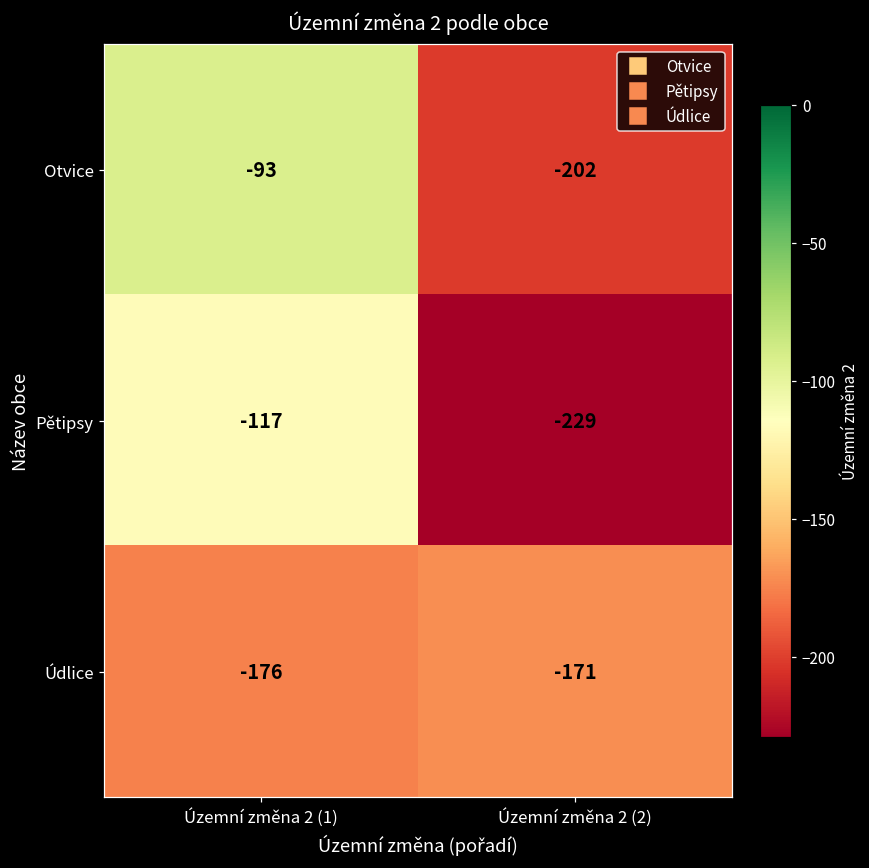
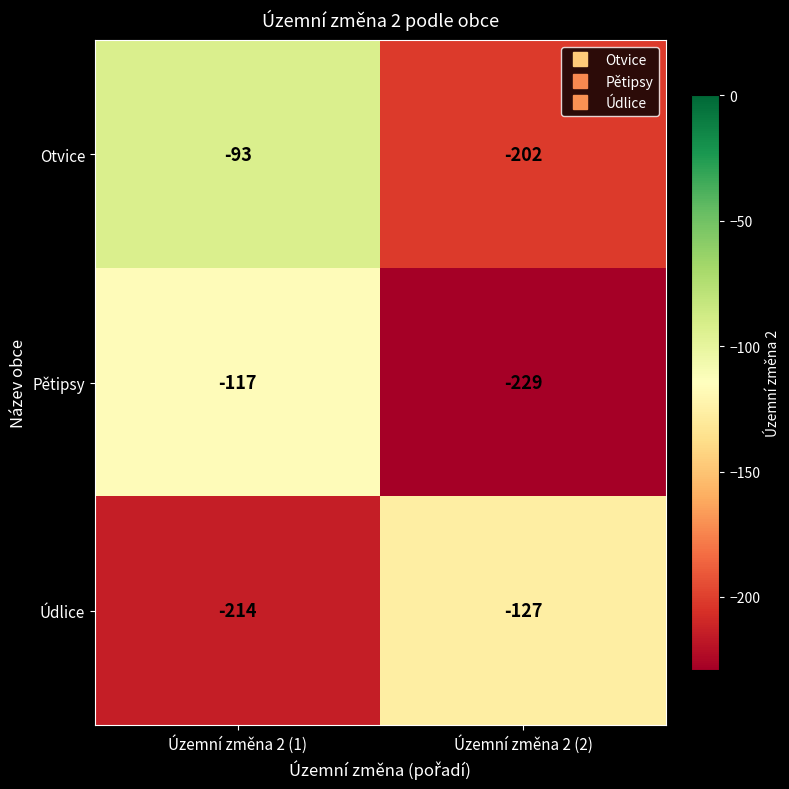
  {
    "Otvice": {
      "Územní změna 2 (1)": -93,
      "Územní změna 2 (2)": -202
    },
    "Pětipsy": {
      "Územní změna 2 (1)": -117,
      "Územní změna 2 (2)": -229
    },
    "Údlice": {
-     "Územní změna 2 (1)": -176,
-     "Územní změna 2 (2)": -171
+     "Územní změna 2 (1)": -214,
+     "Územní změna 2 (2)": -127
    }
  }
